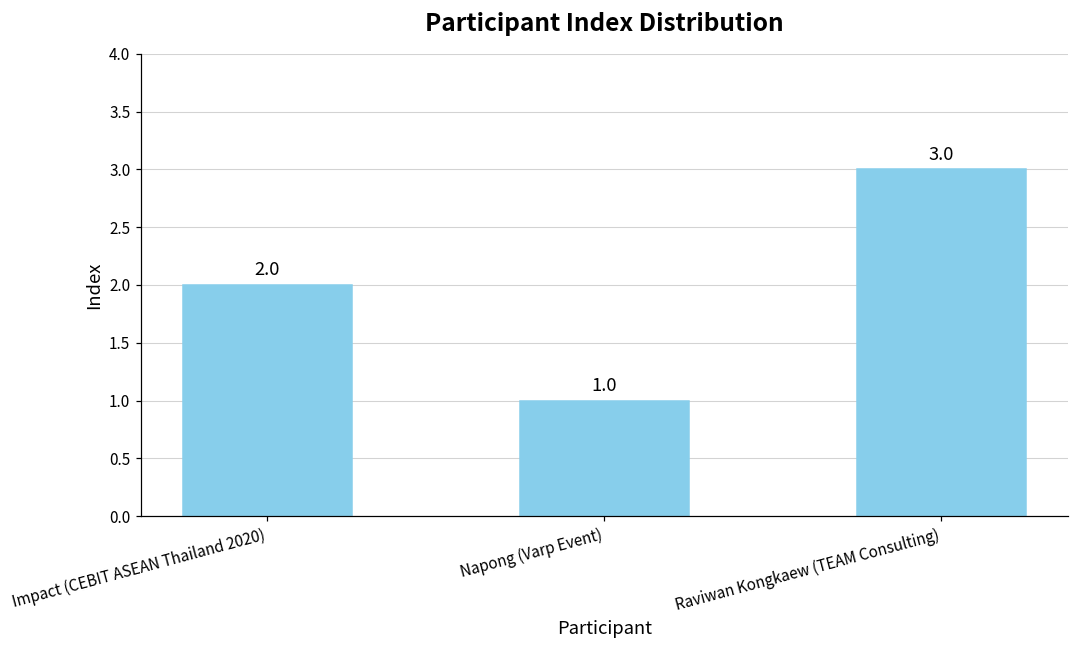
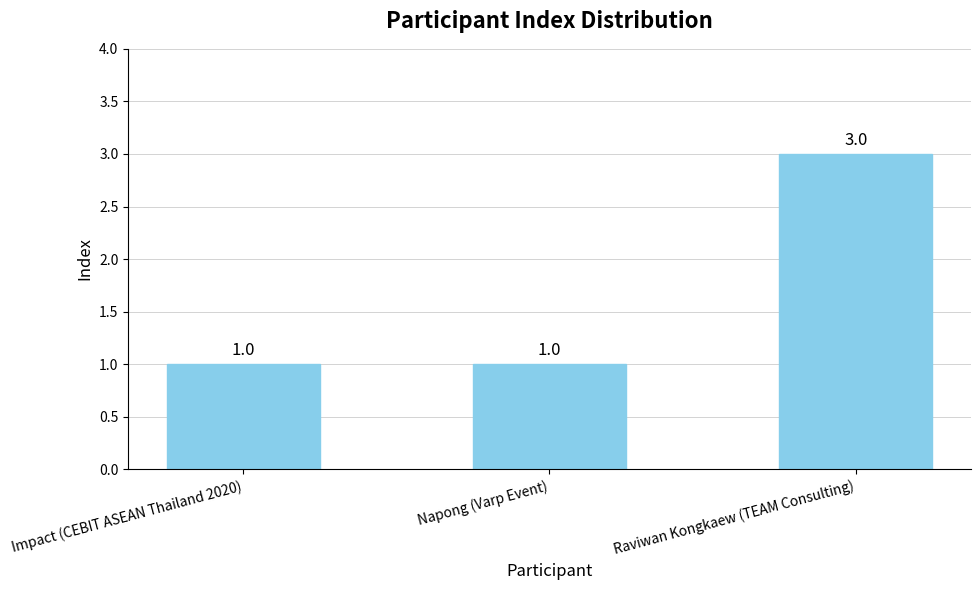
  {
-   "Impact (CEBIT ASEAN Thailand 2020)": 2.0,
+   "Impact (CEBIT ASEAN Thailand 2020)": 1.0,
    "Napong (Varp Event)": 1.0,
    "Raviwan Kongkaew (TEAM Consulting)": 3.0
  }
